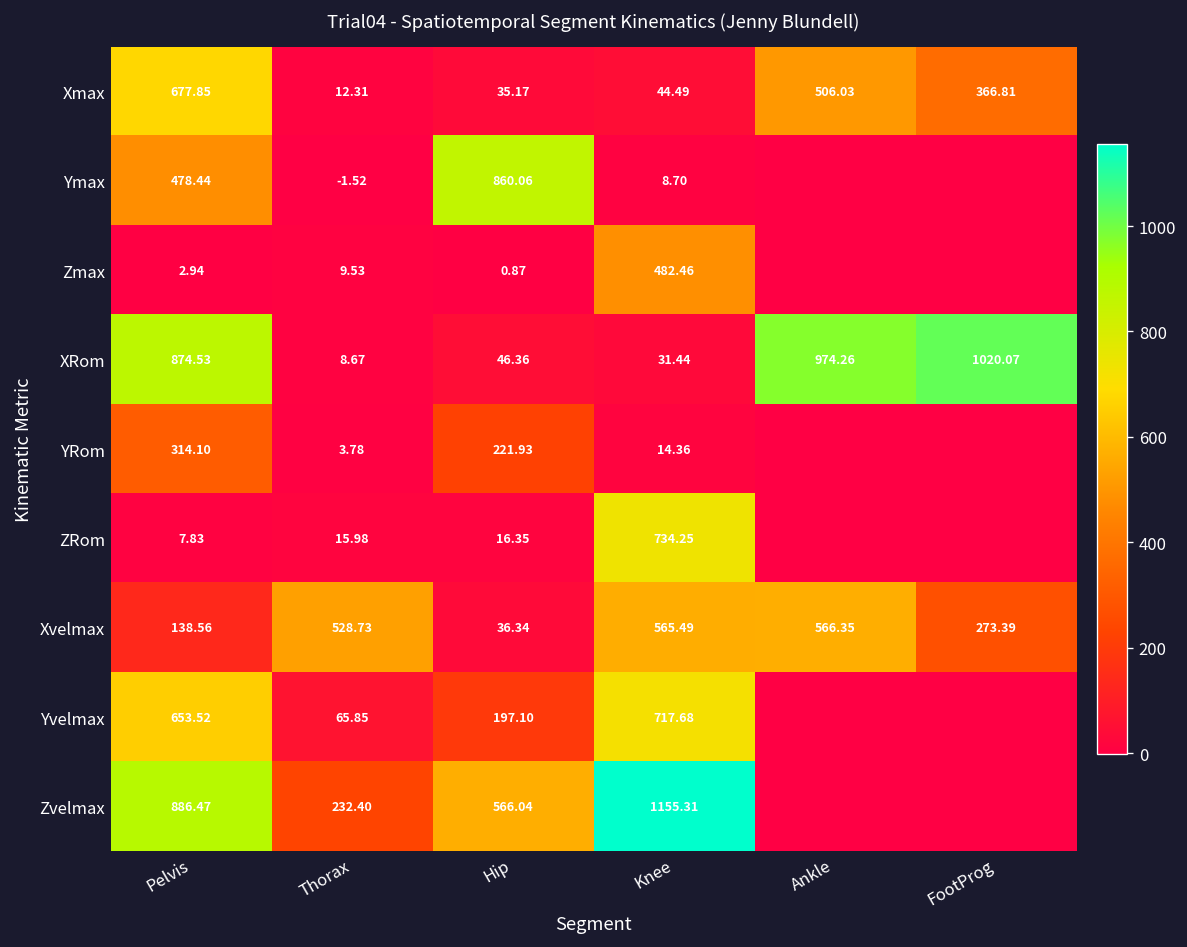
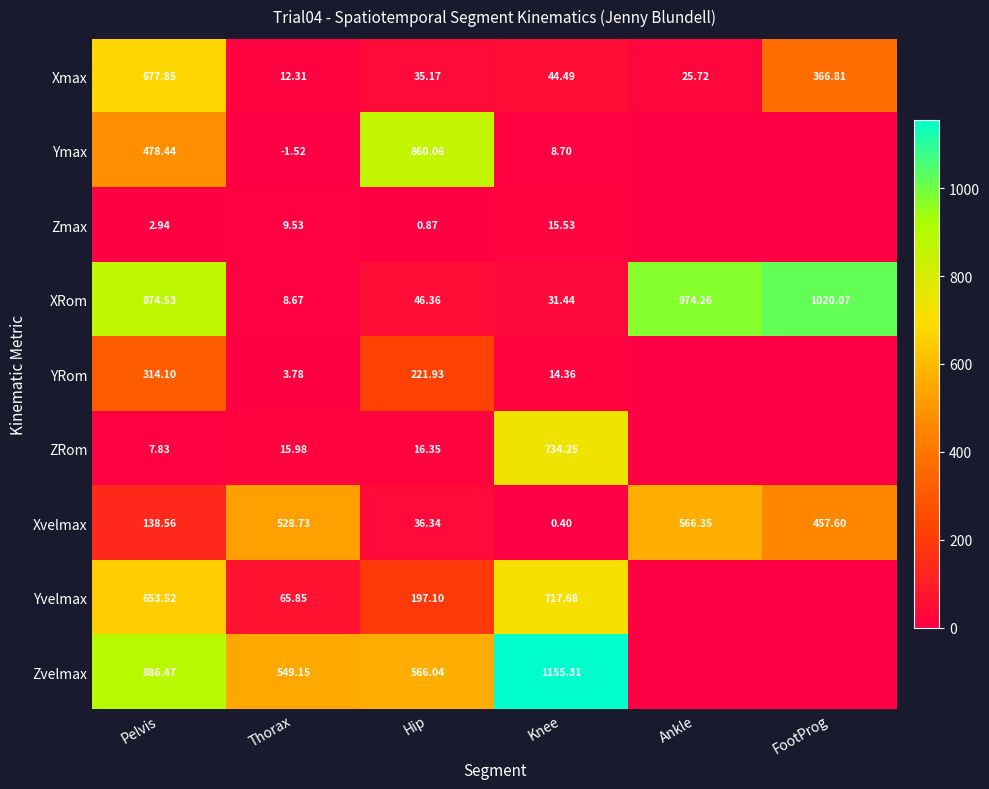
  {
    "Xmax": {
      "Pelvis": 677.85,
      "Thorax": 12.31,
      "Hip": 35.17,
      "Knee": 44.49,
-     "Ankle": 506.03,
+     "Ankle": 25.72,
      "FootProg": 366.81
    },
    "Ymax": {
      "Pelvis": 478.44,
      "Thorax": -1.52,
      "Hip": 860.06,
      "Knee": 8.70
    },
    "Zmax": {
      "Pelvis": 2.94,
      "Thorax": 9.53,
      "Hip": 0.87,
-     "Knee": 482.46
+     "Knee": 15.53
    },
    "XRom": {
      "Pelvis": 874.53,
      "Thorax": 8.67,
      "Hip": 46.36,
      "Knee": 31.44,
      "Ankle": 974.26,
      "FootProg": 1020.07
    },
    "YRom": {
      "Pelvis": 314.10,
      "Thorax": 3.78,
      "Hip": 221.93,
      "Knee": 14.36
    },
    "ZRom": {
      "Pelvis": 7.83,
      "Thorax": 15.98,
      "Hip": 16.35,
      "Knee": 734.25
    },
    "Xvelmax": {
      "Pelvis": 138.56,
      "Thorax": 528.73,
      "Hip": 36.34,
-     "Knee": 565.49,
+     "Knee": 0.40,
      "Ankle": 566.35,
-     "FootProg": 273.39
+     "FootProg": 457.60
    },
    "Yvelmax": {
      "Pelvis": 653.52,
      "Thorax": 65.85,
      "Hip": 197.10,
      "Knee": 717.68
    },
    "Zvelmax": {
      "Pelvis": 886.47,
-     "Thorax": 232.40,
+     "Thorax": 549.15,
      "Hip": 566.04,
      "Knee": 1155.31
    }
  }
